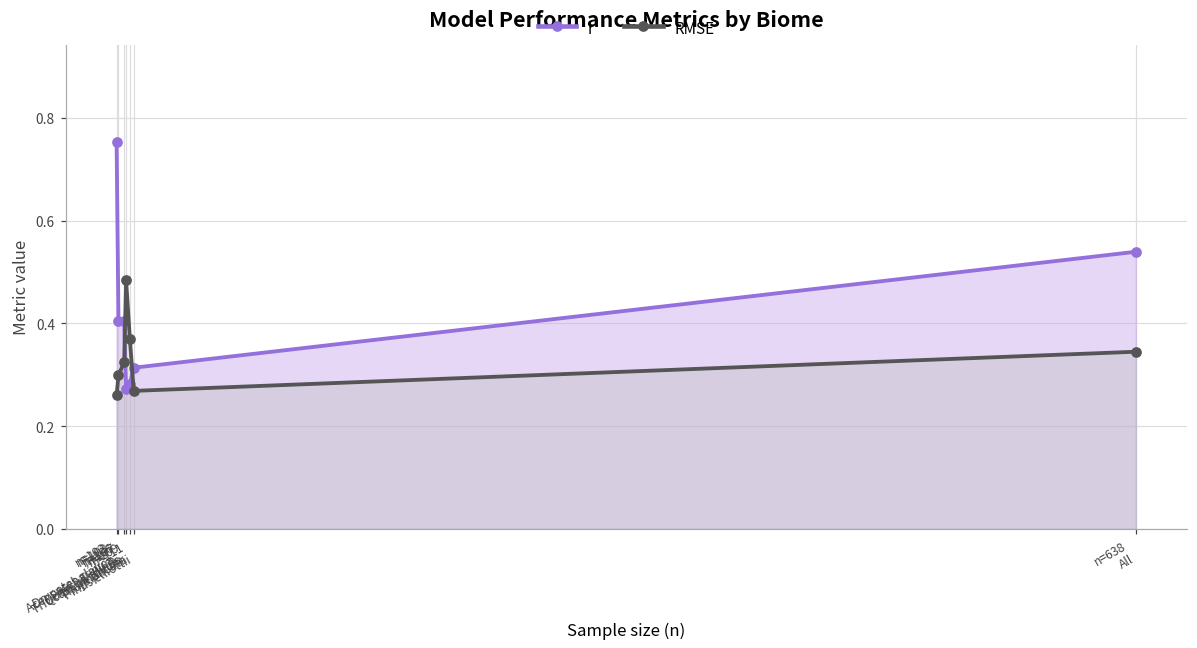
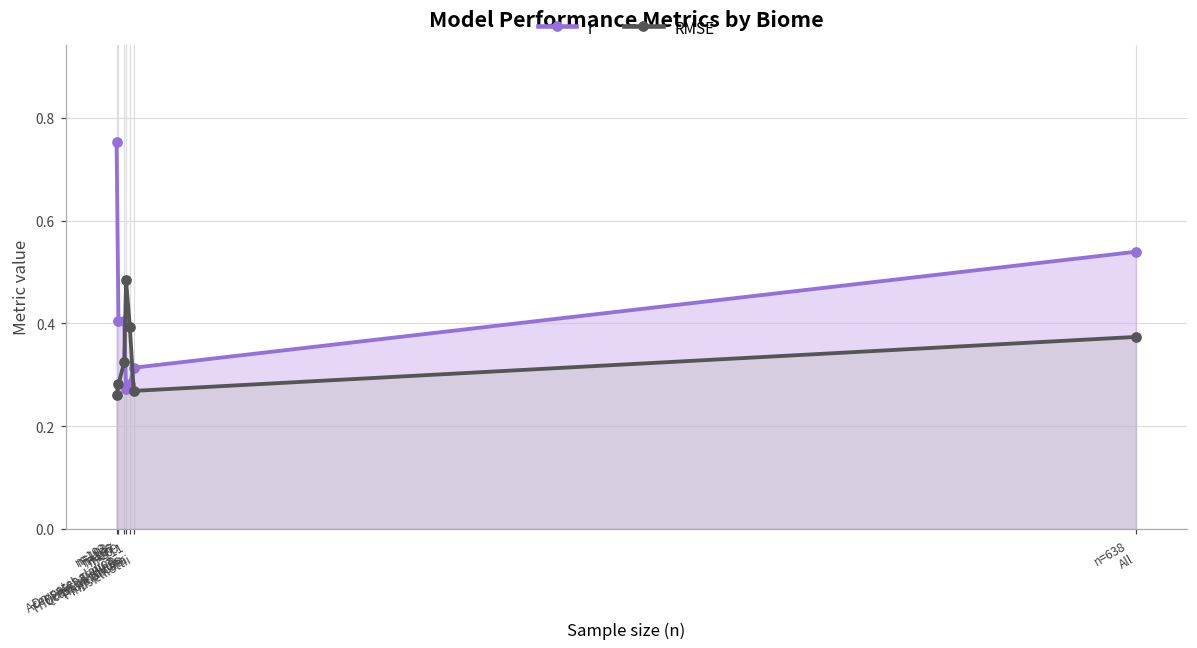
  {
    "r": {
      "n=102 Drypetes glauca": 0.75,
      "n=103 Acer saccharinum": 0.40,
      "n=106 Quercus prinus": 0.41,
      "n=107 Triticum aestivum": 0.27,
      "n=109 Thuja plicata": 0.28,
      "n=111 Pinus elliottii": 0.31,
      "n=638 All": 0.54
    },
    "RMSE": {
      "n=102 Drypetes glauca": 0.26,
-     "n=103 Acer saccharinum": 0.30,
+     "n=103 Acer saccharinum": 0.28,
      "n=106 Quercus prinus": 0.32,
      "n=107 Triticum aestivum": 0.48,
-     "n=109 Thuja plicata": 0.37,
+     "n=109 Thuja plicata": 0.39,
      "n=111 Pinus elliottii": 0.27,
-     "n=638 All": 0.34
+     "n=638 All": 0.37
    }
  }
